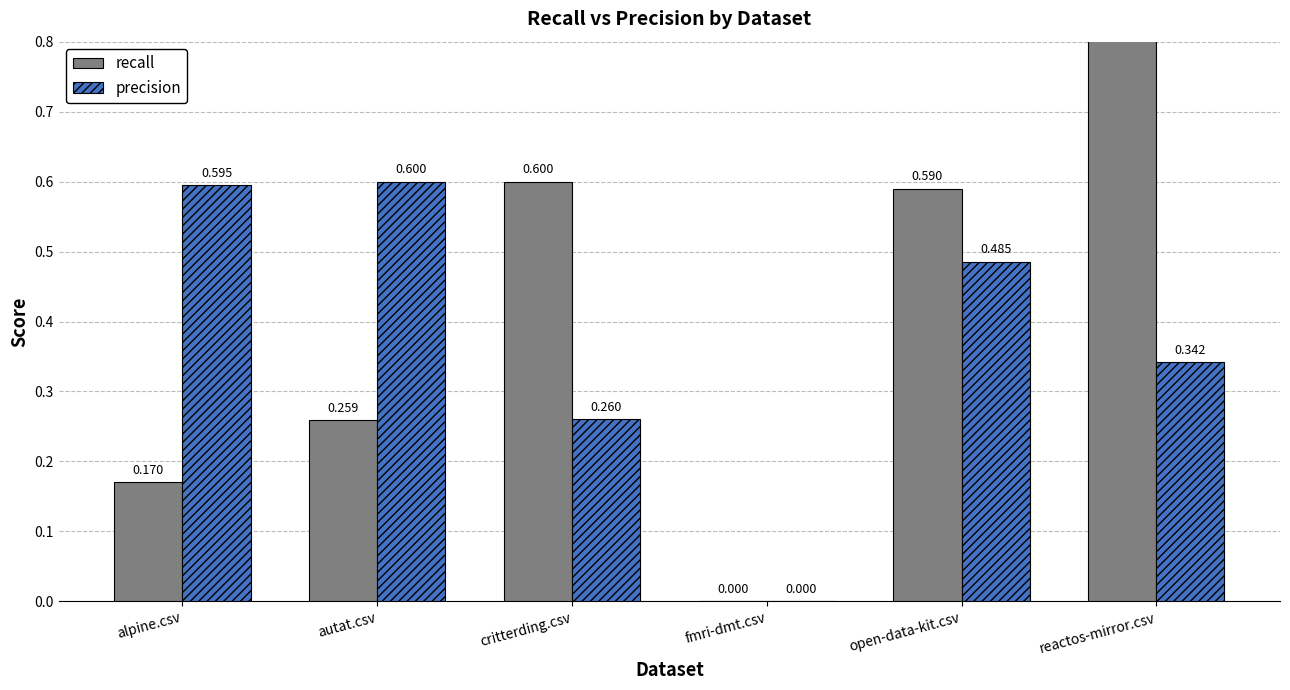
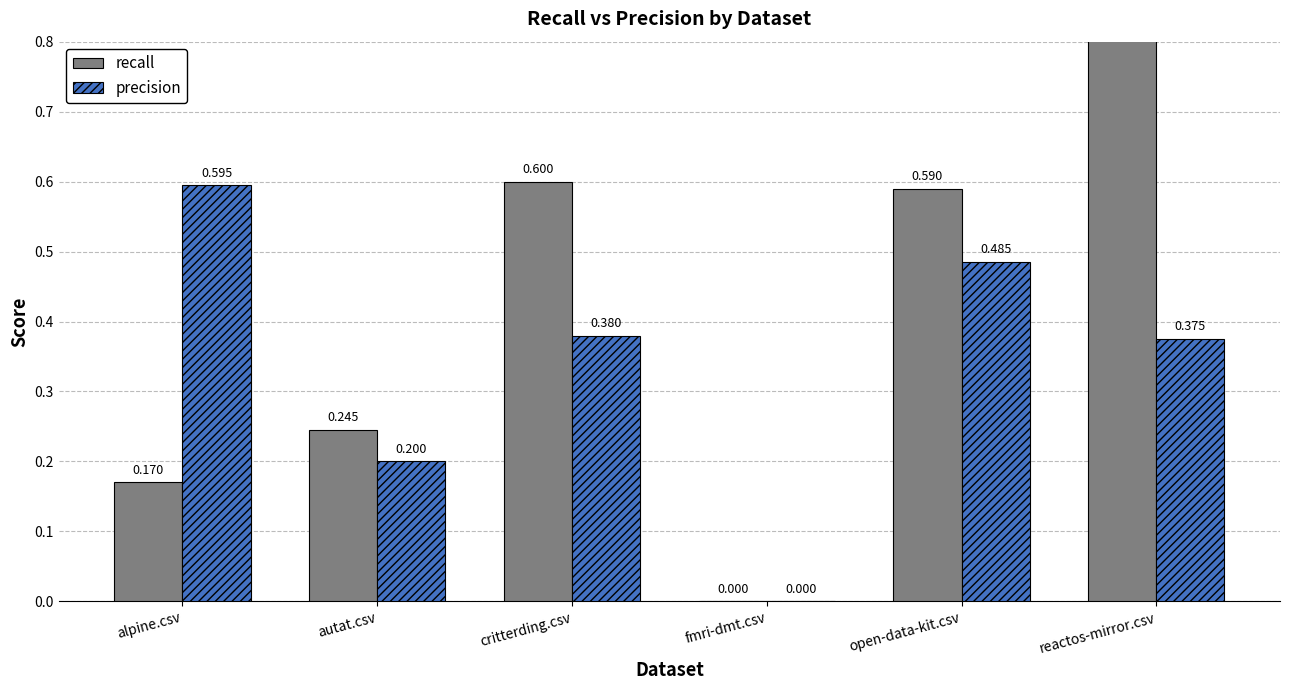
  {
    "recall": {
      "alpine.csv": 0.170,
-     "autat.csv": 0.259,
+     "autat.csv": 0.245,
      "critterding.csv": 0.600,
      "fmri-dmt.csv": 0.000,
      "open-data-kit.csv": 0.590
    },
    "precision": {
      "alpine.csv": 0.595,
-     "autat.csv": 0.600,
-     "critterding.csv": 0.260,
+     "autat.csv": 0.200,
+     "critterding.csv": 0.380,
      "fmri-dmt.csv": 0.000,
      "open-data-kit.csv": 0.485,
-     "reactos-mirror.csv": 0.342
+     "reactos-mirror.csv": 0.375
    }
  }
